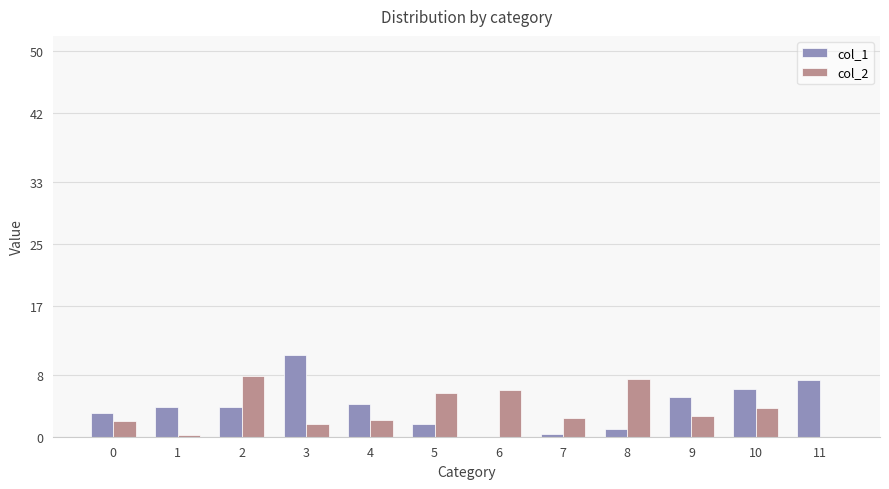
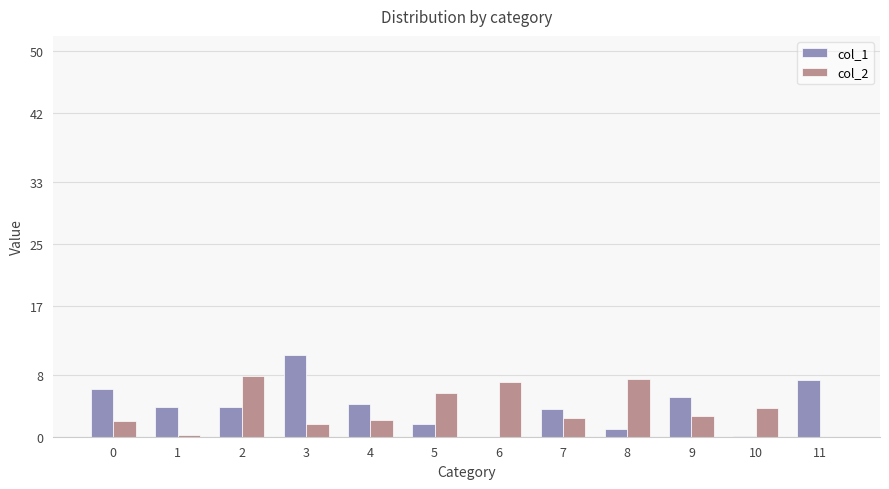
  {
    "col_1": {
-     "0": 3,
+     "0": 6,
      "1": 4,
      "2": 4,
      "3": 11,
      "4": 4,
      "5": 2,
      "6": 0,
-     "7": 0,
+     "7": 4,
      "8": 1,
      "9": 5,
-     "10": 6,
+     "10": 0,
      "11": 7
    },
    "col_2": {
      "0": 2,
      "2": 8,
      "3": 2,
      "4": 2,
      "5": 6,
-     "6": 6,
+     "6": 7,
      "7": 2,
      "8": 8,
      "9": 3,
      "10": 4,
      "11": 0
    }
  }
